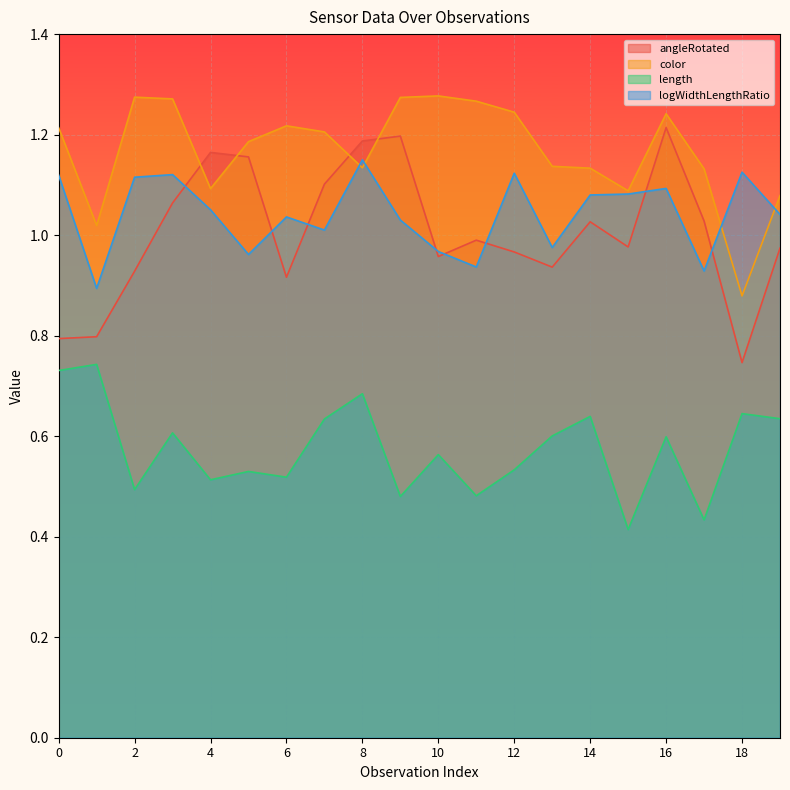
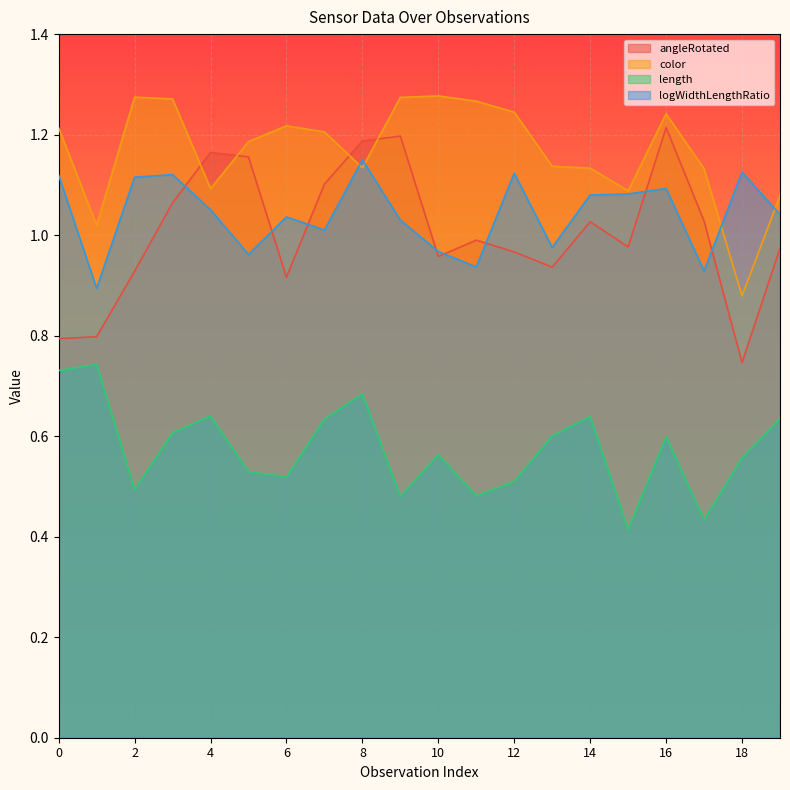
  {
    "angleRotated": {
      "0": 0.79,
      "2": 0.93,
      "4": 1.16,
      "6": 0.92,
      "8": 1.19,
      "10": 0.96,
      "12": 0.97,
      "14": 1.03,
      "16": 1.21,
      "18": 0.75
    },
    "color": {
      "0": 1.21,
      "2": 1.27,
      "4": 1.09,
      "6": 1.22,
      "8": 1.13,
      "10": 1.28,
      "12": 1.24,
      "14": 1.13,
      "16": 1.24,
      "18": 0.88
    },
    "length": {
      "0": 0.73,
      "2": 0.49,
-     "4": 0.51,
+     "4": 0.64,
      "6": 0.52,
      "8": 0.68,
      "10": 0.56,
-     "12": 0.53,
+     "12": 0.51,
      "14": 0.64,
      "16": 0.60,
-     "18": 0.64
+     "18": 0.56
    },
    "logWidthLengthRatio": {
      "0": 1.12,
      "2": 1.12,
      "4": 1.05,
      "6": 1.04,
      "8": 1.15,
      "10": 0.97,
      "12": 1.12,
      "14": 1.08,
      "16": 1.09,
      "18": 1.13
    }
  }
